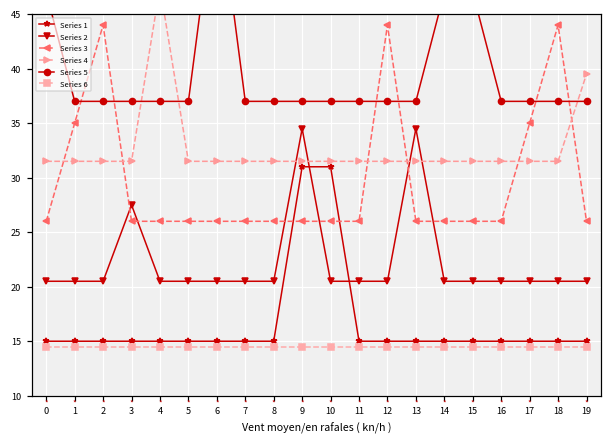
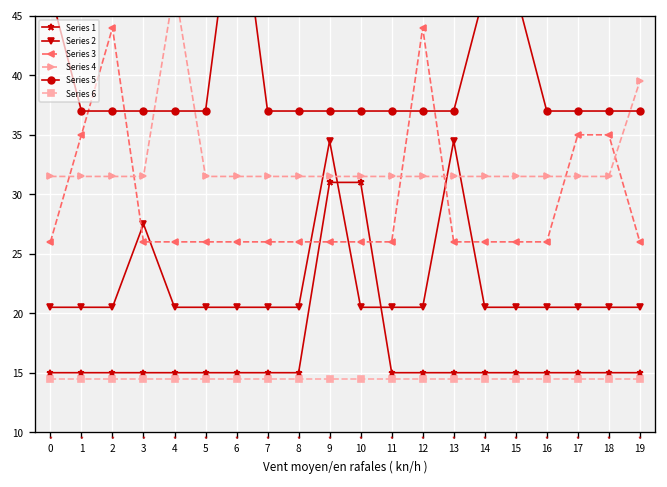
  {
    "Series 3": {
      "0": 26,
      "1": 35,
      "2": 44,
      "3": 26,
      "4": 26,
      "5": 26,
      "6": 26,
      "7": 26,
      "8": 26,
      "9": 26,
      "10": 26,
      "11": 26,
      "12": 44,
      "13": 26,
      "14": 26,
      "15": 26,
      "16": 26,
      "17": 35,
-     "18": 44,
+     "18": 35,
      "19": 26
    }
  }
